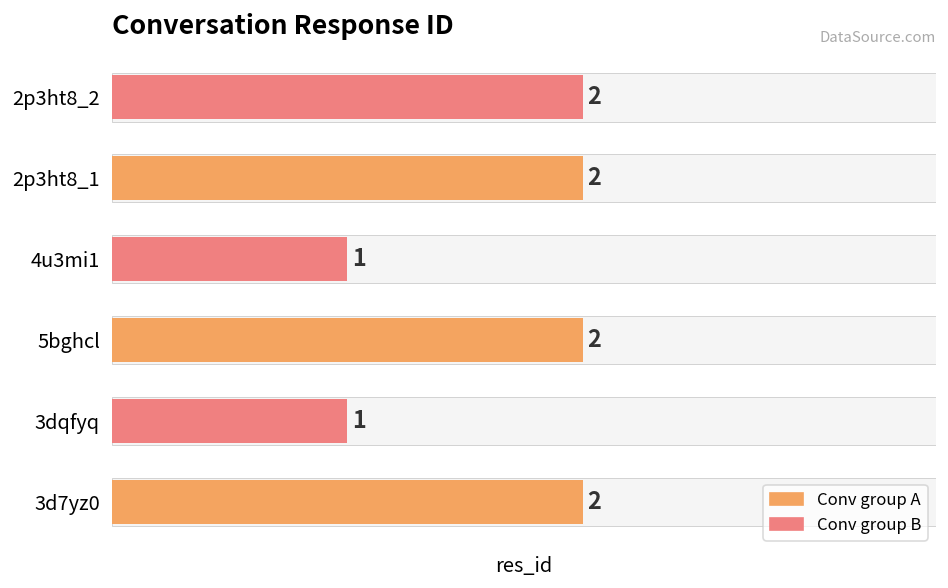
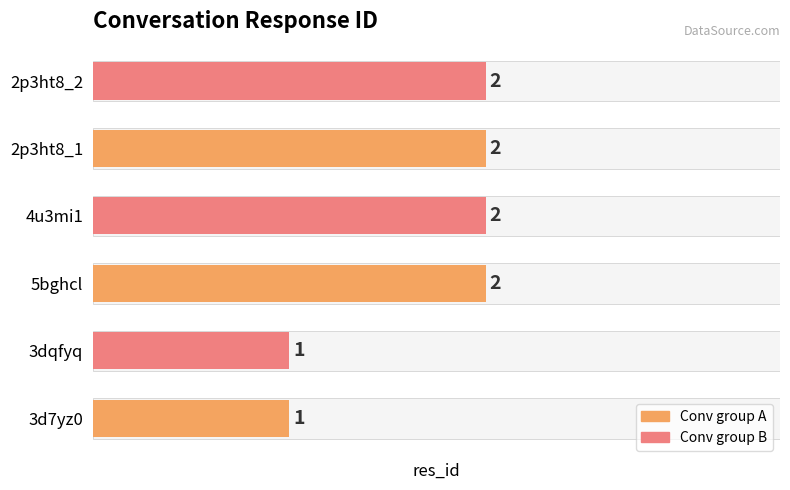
  {
    "2p3ht8_2": 2,
    "2p3ht8_1": 2,
-   "4u3mi1": 1,
+   "4u3mi1": 2,
    "5bghcl": 2,
    "3dqfyq": 1,
-   "3d7yz0": 2
+   "3d7yz0": 1
  }
